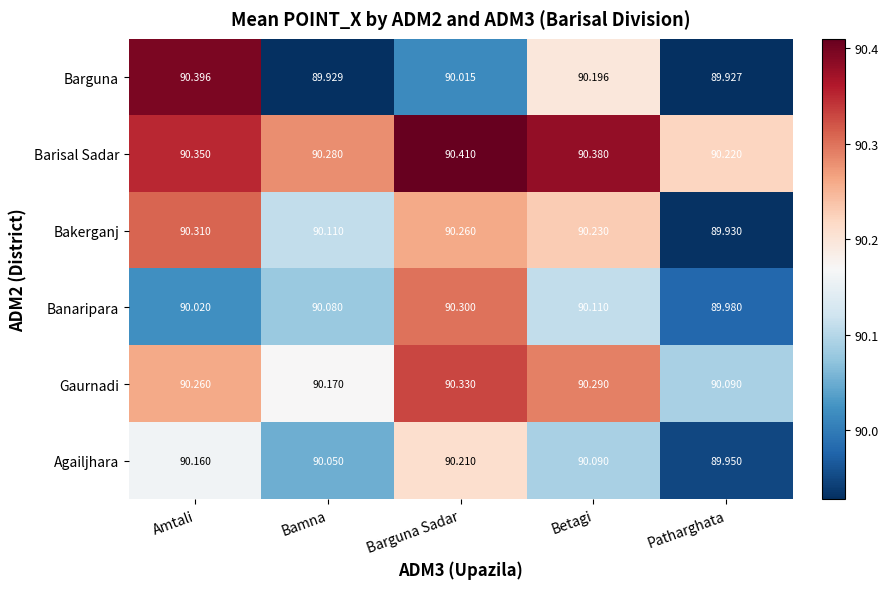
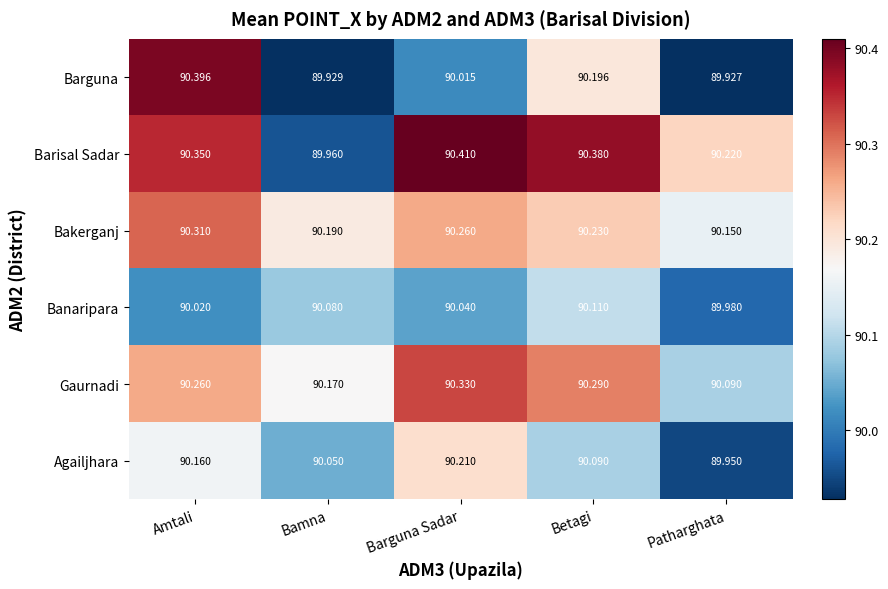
  {
    "Barguna": {
      "Amtali": 90.396,
      "Bamna": 89.929,
      "Barguna Sadar": 90.015,
      "Betagi": 90.196,
      "Patharghata": 89.927
    },
    "Barisal Sadar": {
      "Amtali": 90.350,
-     "Bamna": 90.280,
+     "Bamna": 89.960,
      "Barguna Sadar": 90.410,
      "Betagi": 90.380,
      "Patharghata": 90.220
    },
    "Bakerganj": {
      "Amtali": 90.310,
-     "Bamna": 90.110,
+     "Bamna": 90.190,
      "Barguna Sadar": 90.260,
      "Betagi": 90.230,
-     "Patharghata": 89.930
+     "Patharghata": 90.150
    },
    "Banaripara": {
      "Amtali": 90.020,
      "Bamna": 90.080,
-     "Barguna Sadar": 90.300,
+     "Barguna Sadar": 90.040,
      "Betagi": 90.110,
      "Patharghata": 89.980
    },
    "Gaurnadi": {
      "Amtali": 90.260,
      "Bamna": 90.170,
      "Barguna Sadar": 90.330,
      "Betagi": 90.290,
      "Patharghata": 90.090
    },
    "Agailjhara": {
      "Amtali": 90.160,
      "Bamna": 90.050,
      "Barguna Sadar": 90.210,
      "Betagi": 90.090,
      "Patharghata": 89.950
    }
  }
